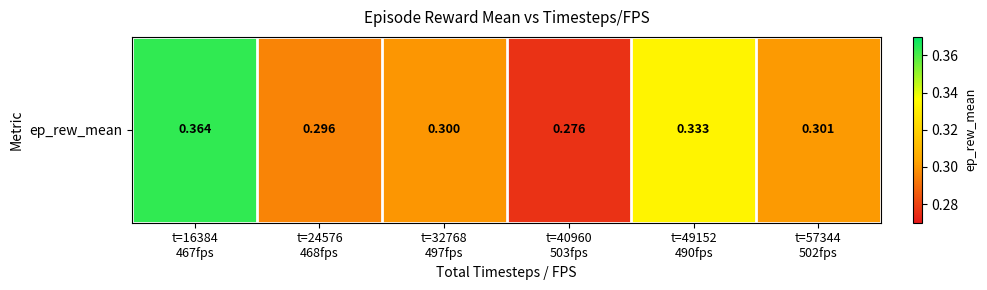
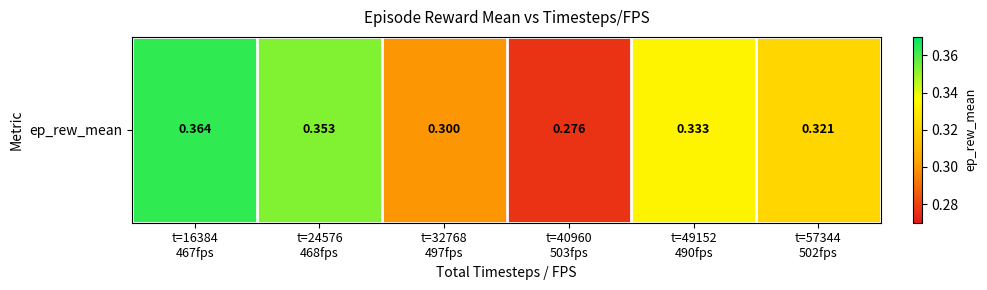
  {
    "ep_rew_mean": {
      "t=16384 467fps": 0.364,
-     "t=24576 468fps": 0.296,
+     "t=24576 468fps": 0.353,
      "t=32768 497fps": 0.300,
      "t=40960 503fps": 0.276,
      "t=49152 490fps": 0.333,
-     "t=57344 502fps": 0.301
+     "t=57344 502fps": 0.321
    }
  }
